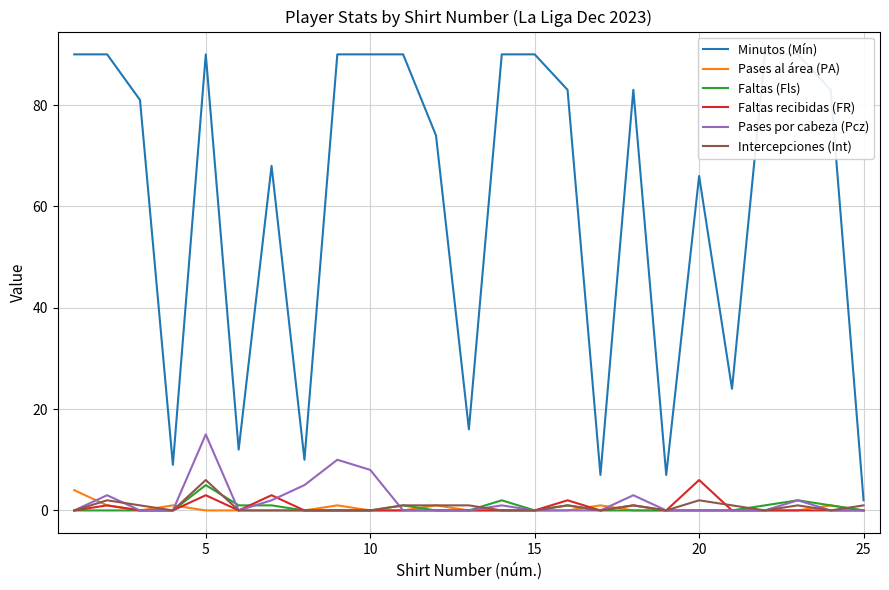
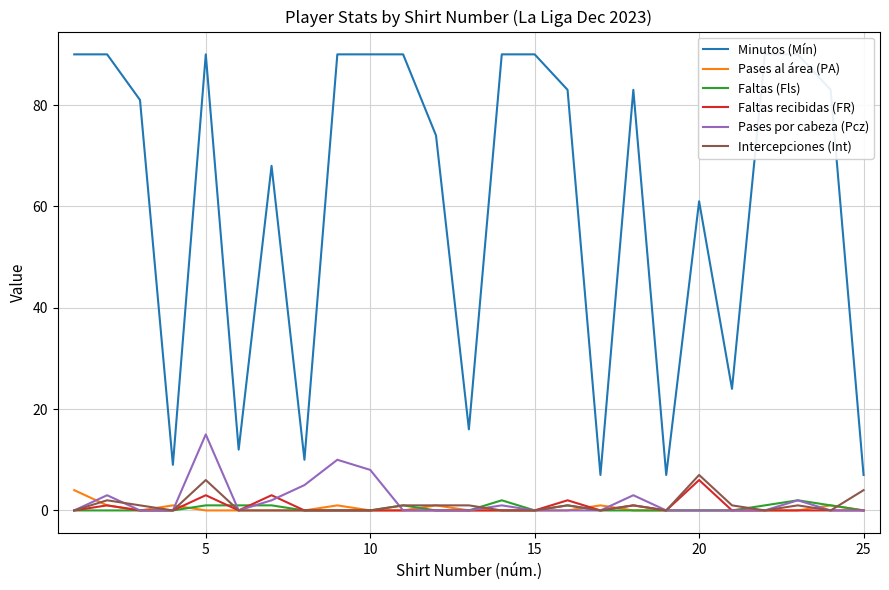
  {
    "Minutos (Mín)": {
      "5": 90,
      "10": 90,
      "15": 90,
-     "20": 66,
-     "25": 2
+     "20": 61,
+     "25": 7
    },
    "Pases al área (PA)": {
      "5": 0
    },
    "Faltas (Fls)": {
-     "5": 5
+     "5": 1
    },
    "Faltas recibidas (FR)": {
      "5": 3,
      "20": 6
    },
    "Pases por cabeza (Pcz)": {
      "5": 15,
      "10": 8
    },
    "Intercepciones (Int)": {
      "5": 6,
-     "20": 2,
-     "25": 1
+     "20": 7,
+     "25": 4
    }
  }
